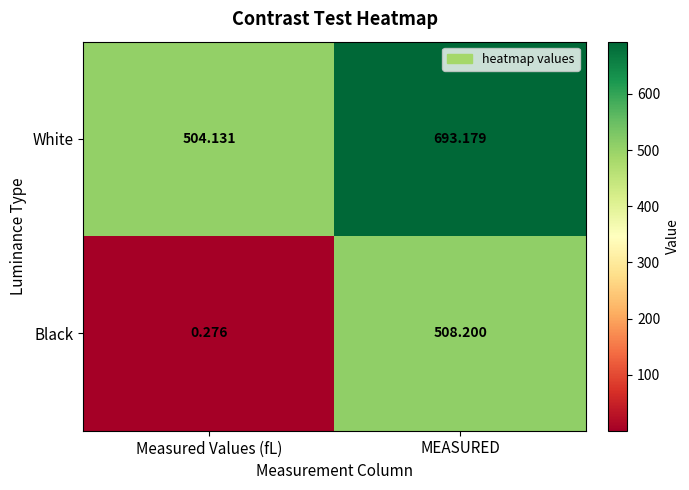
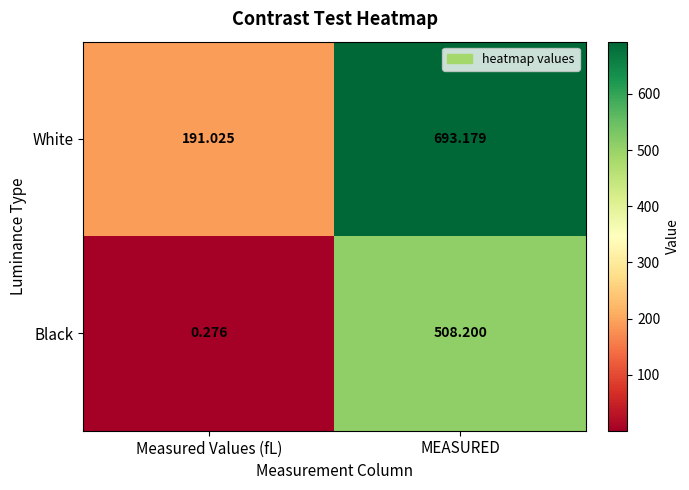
  {
    "White": {
-     "Measured Values (fL)": 504.131,
+     "Measured Values (fL)": 191.025,
      "MEASURED": 693.179
    },
    "Black": {
      "Measured Values (fL)": 0.276,
      "MEASURED": 508.200
    }
  }
